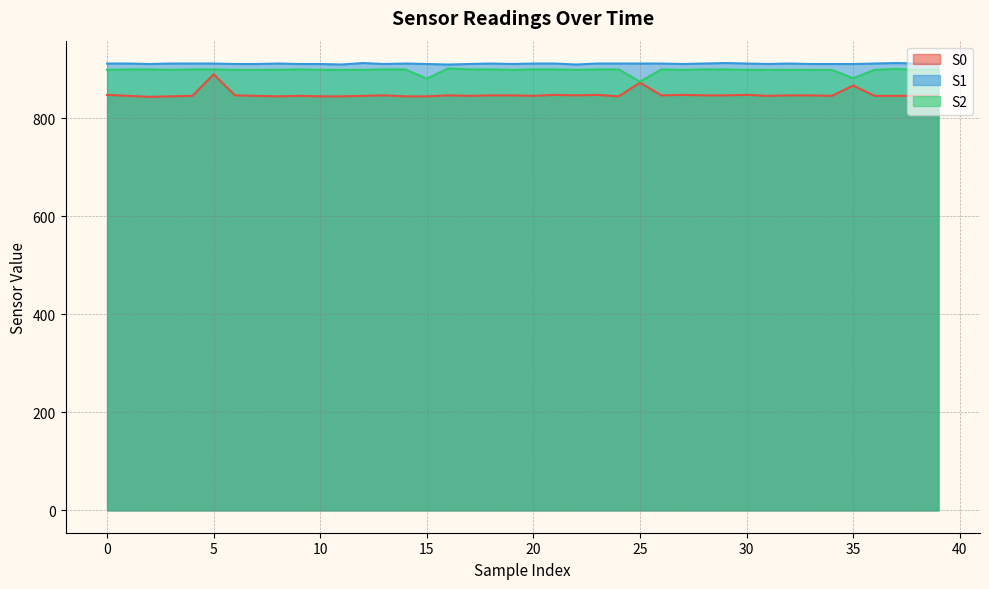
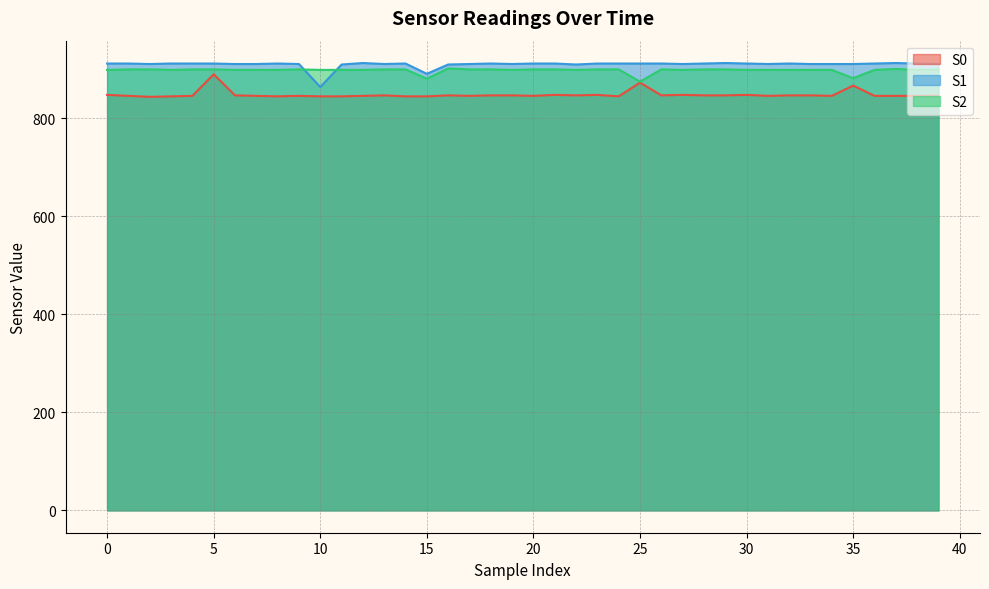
  {
    "S0": {
      "0": 850,
      "5": 890,
      "10": 850,
      "15": 850,
      "20": 850,
      "30": 850,
      "35": 870
    },
    "S1": {
      "0": 910,
      "5": 910,
-     "10": 910,
-     "15": 910,
+     "10": 860,
+     "15": 890,
      "20": 910,
      "25": 910,
      "30": 910,
      "35": 910
    },
    "S2": {
      "0": 900,
      "5": 900,
      "10": 900,
      "15": 880,
      "20": 900,
      "30": 900,
      "35": 880
    }
  }
